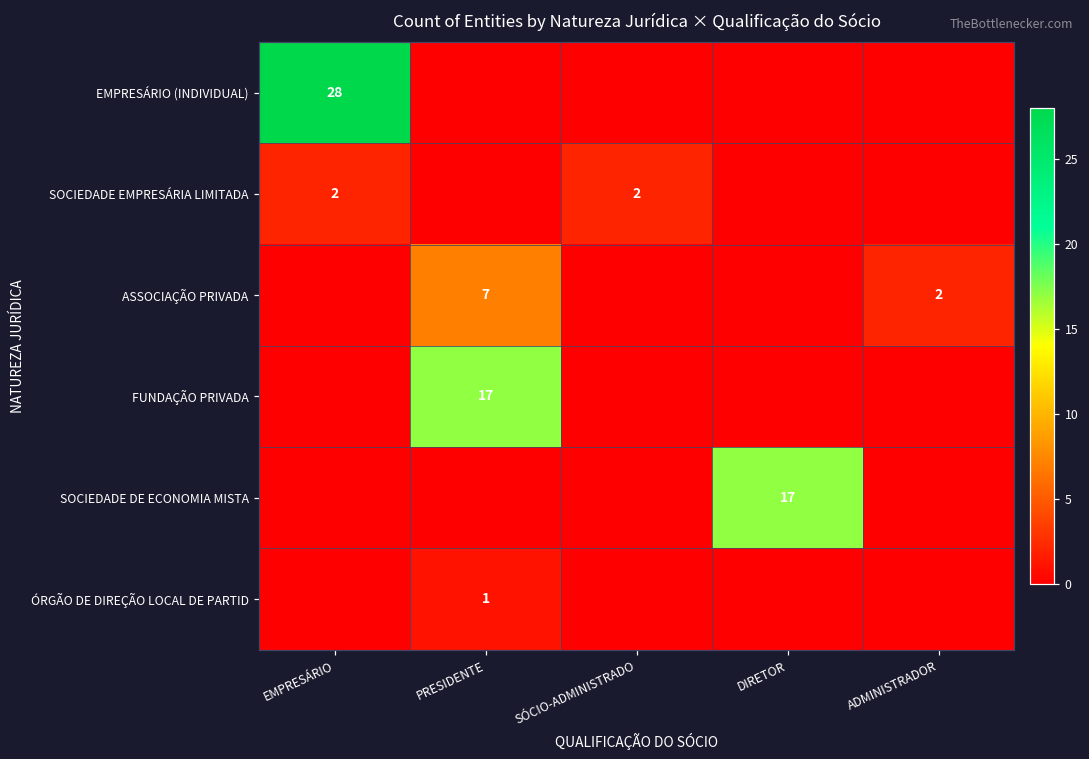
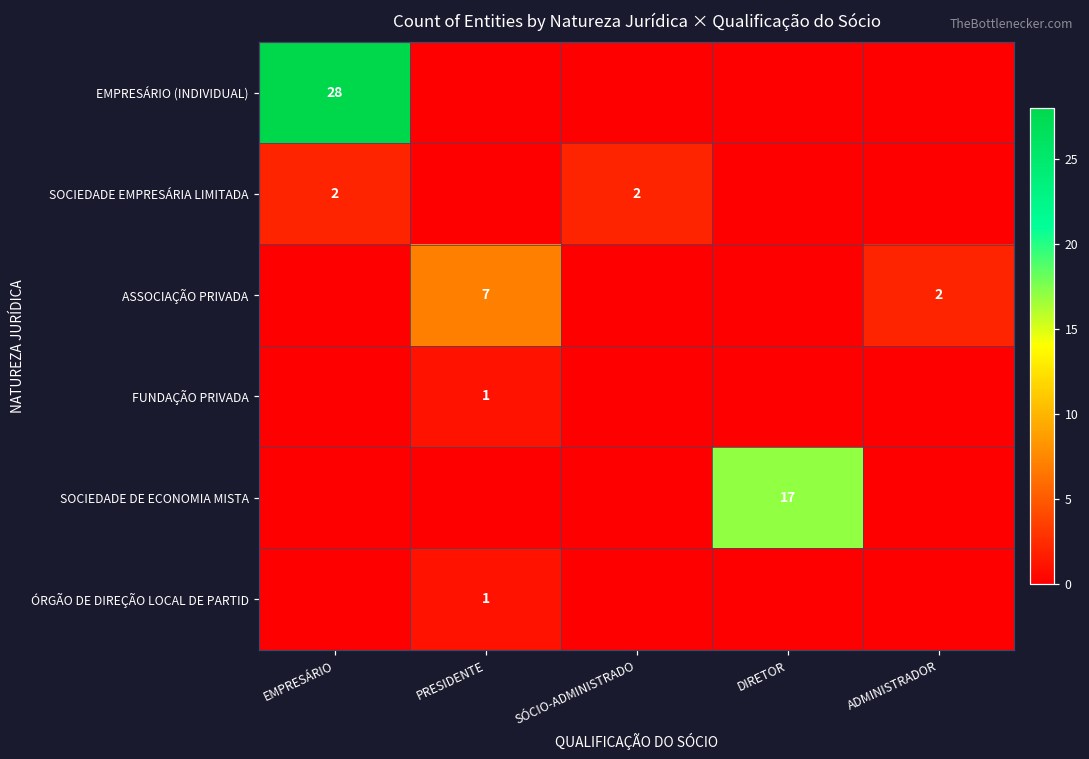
  {
    "EMPRESÁRIO (INDIVIDUAL)": {
      "EMPRESÁRIO": 28
    },
    "SOCIEDADE EMPRESÁRIA LIMITADA": {
      "EMPRESÁRIO": 2,
      "SÓCIO-ADMINISTRADO": 2
    },
    "ASSOCIAÇÃO PRIVADA": {
      "PRESIDENTE": 7,
      "ADMINISTRADOR": 2
    },
    "FUNDAÇÃO PRIVADA": {
-     "PRESIDENTE": 17
+     "PRESIDENTE": 1
    },
    "SOCIEDADE DE ECONOMIA MISTA": {
      "DIRETOR": 17
    },
    "ÓRGÃO DE DIREÇÃO LOCAL DE PARTID": {
      "PRESIDENTE": 1
    }
  }
